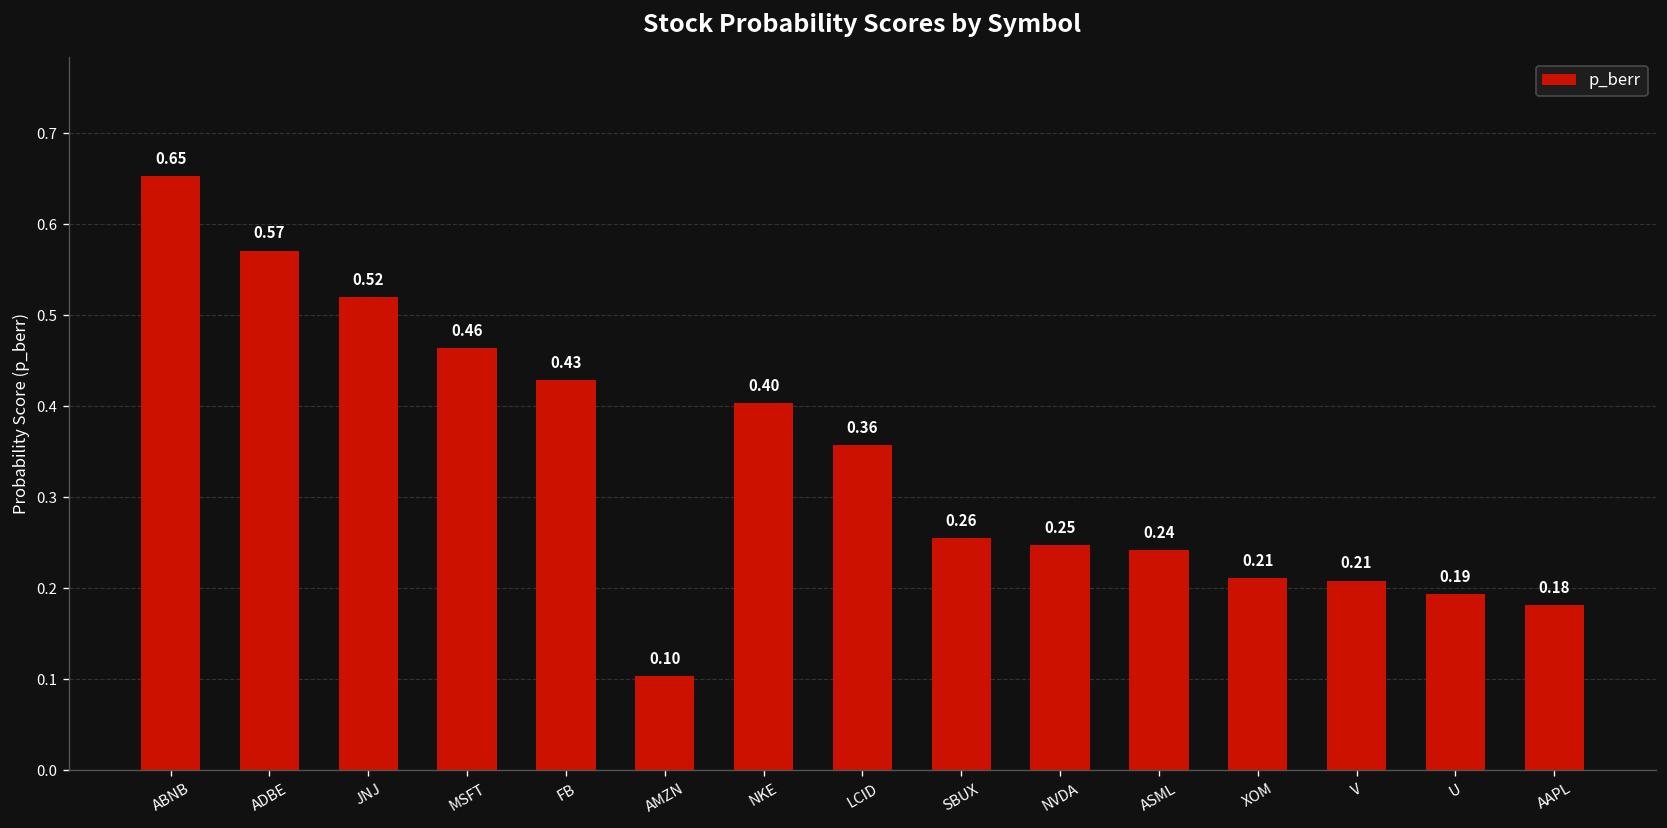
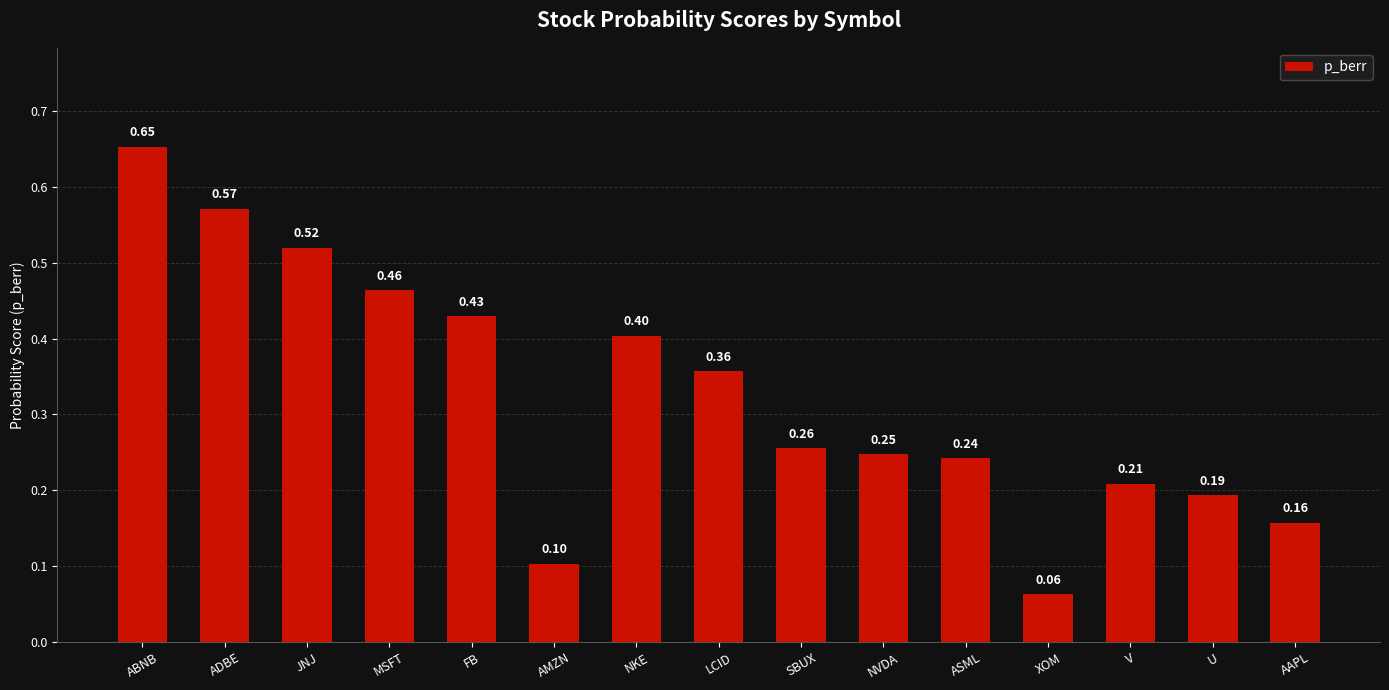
  {
    "ABNB": 0.65,
    "ADBE": 0.57,
    "JNJ": 0.52,
    "MSFT": 0.46,
    "FB": 0.43,
    "AMZN": 0.10,
    "NKE": 0.40,
    "LCID": 0.36,
    "SBUX": 0.26,
    "NVDA": 0.25,
    "ASML": 0.24,
-   "XOM": 0.21,
+   "XOM": 0.06,
    "V": 0.21,
    "U": 0.19,
-   "AAPL": 0.18
+   "AAPL": 0.16
  }
